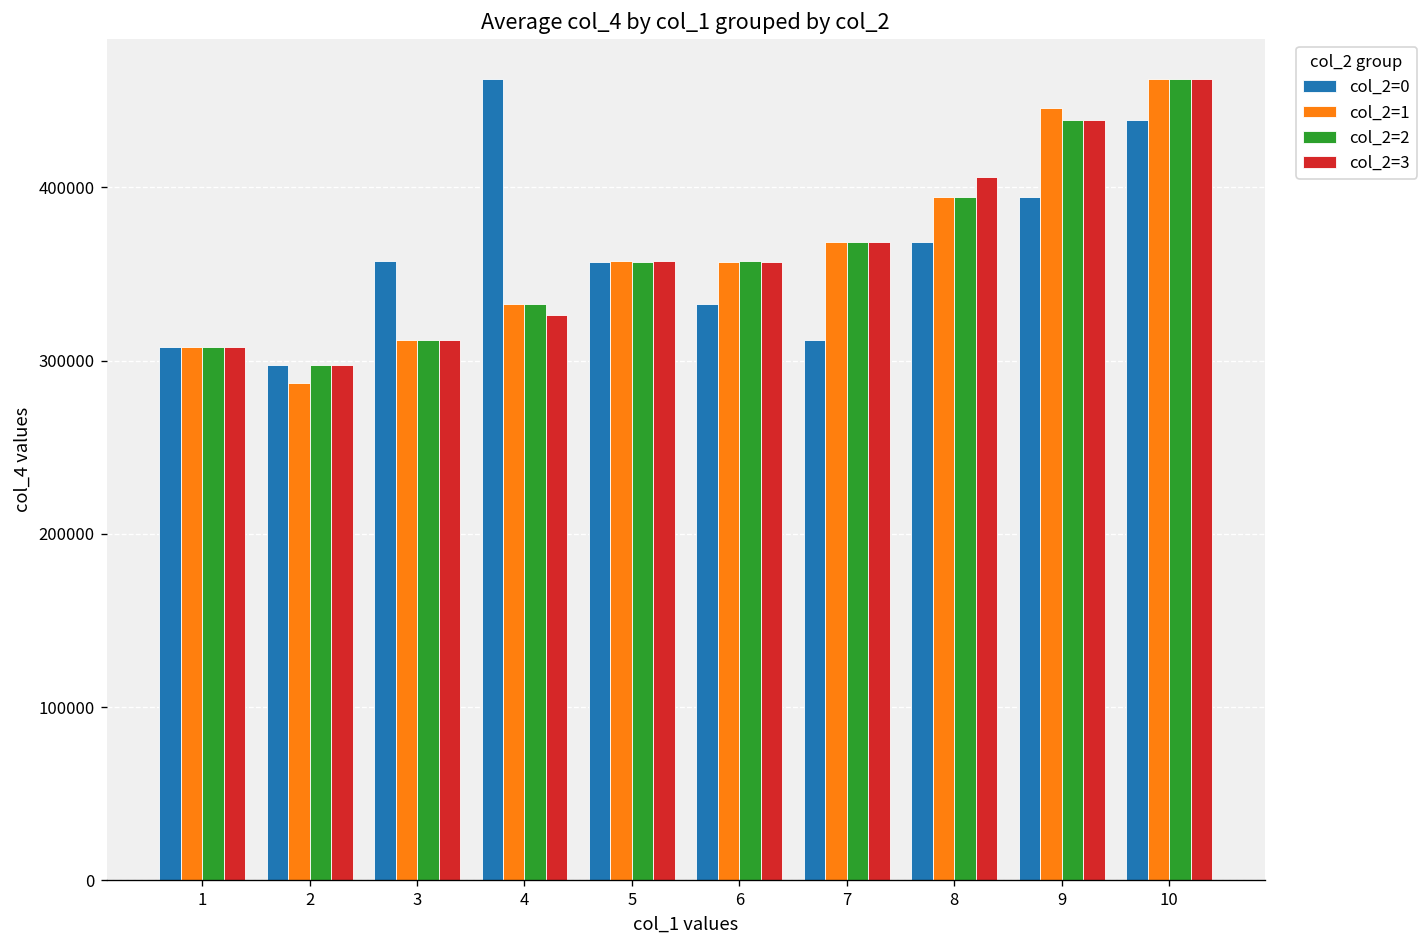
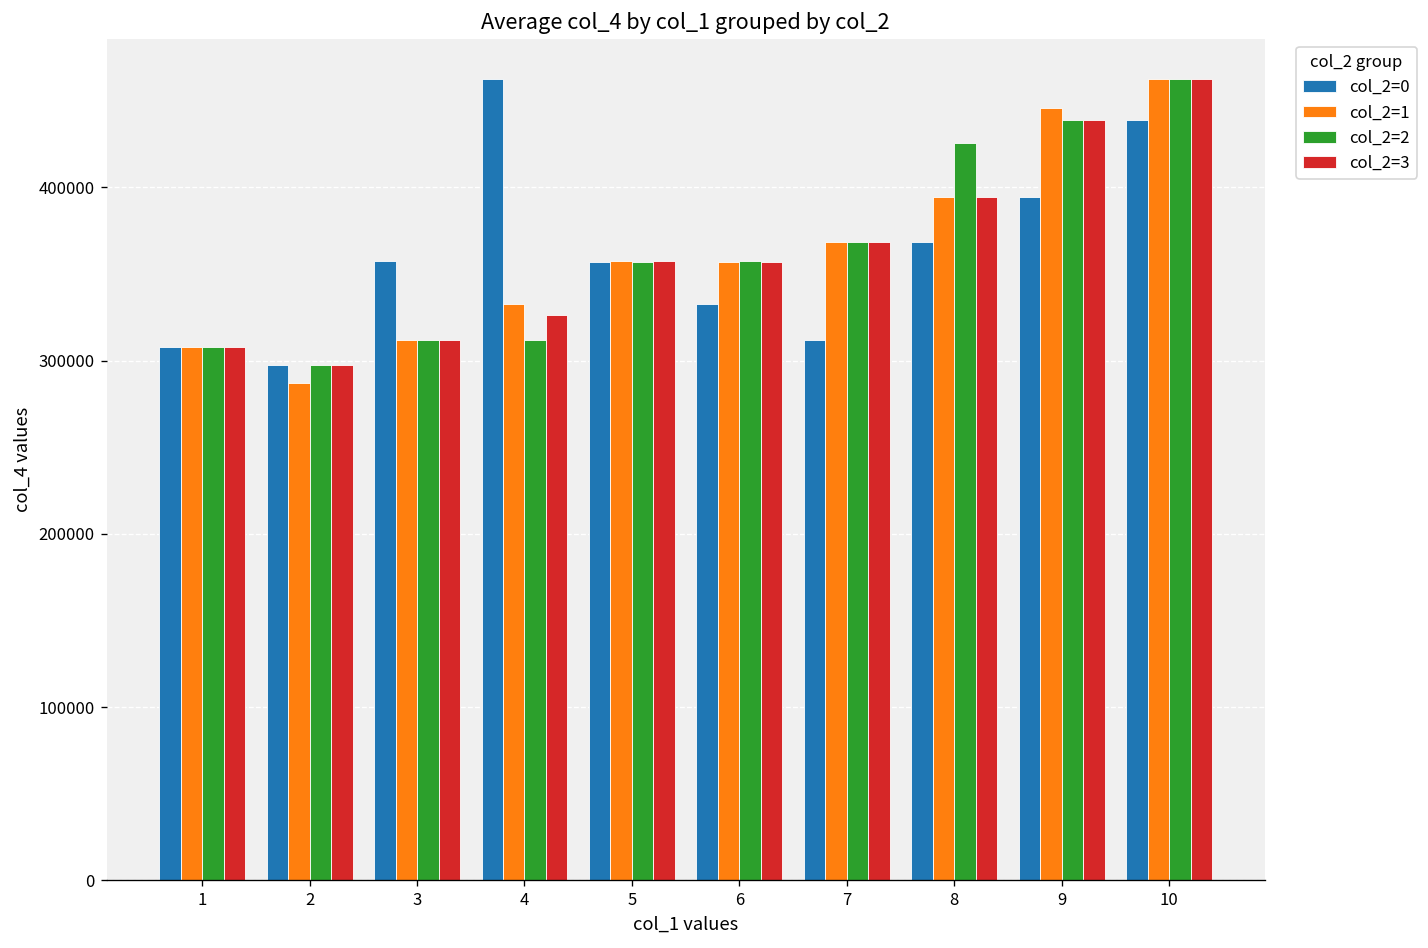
  {
    "col_2=0": {
      "1": 308000,
      "2": 297000,
      "3": 357000,
      "4": 463000,
      "5": 357000,
      "6": 333000,
      "7": 312000,
      "8": 369000,
      "9": 394000,
      "10": 439000
    },
    "col_2=1": {
      "1": 308000,
      "2": 287000,
      "3": 312000,
      "4": 333000,
      "5": 357000,
      "6": 357000,
      "7": 369000,
      "8": 394000,
      "9": 446000,
      "10": 463000
    },
    "col_2=2": {
      "1": 308000,
      "2": 297000,
      "3": 312000,
-     "4": 333000,
+     "4": 312000,
      "5": 357000,
      "6": 357000,
      "7": 369000,
-     "8": 394000,
+     "8": 426000,
      "9": 439000,
      "10": 463000
    },
    "col_2=3": {
      "1": 308000,
      "2": 297000,
      "3": 312000,
      "4": 327000,
      "5": 357000,
      "6": 357000,
      "7": 369000,
-     "8": 406000,
+     "8": 394000,
      "9": 439000,
      "10": 463000
    }
  }
